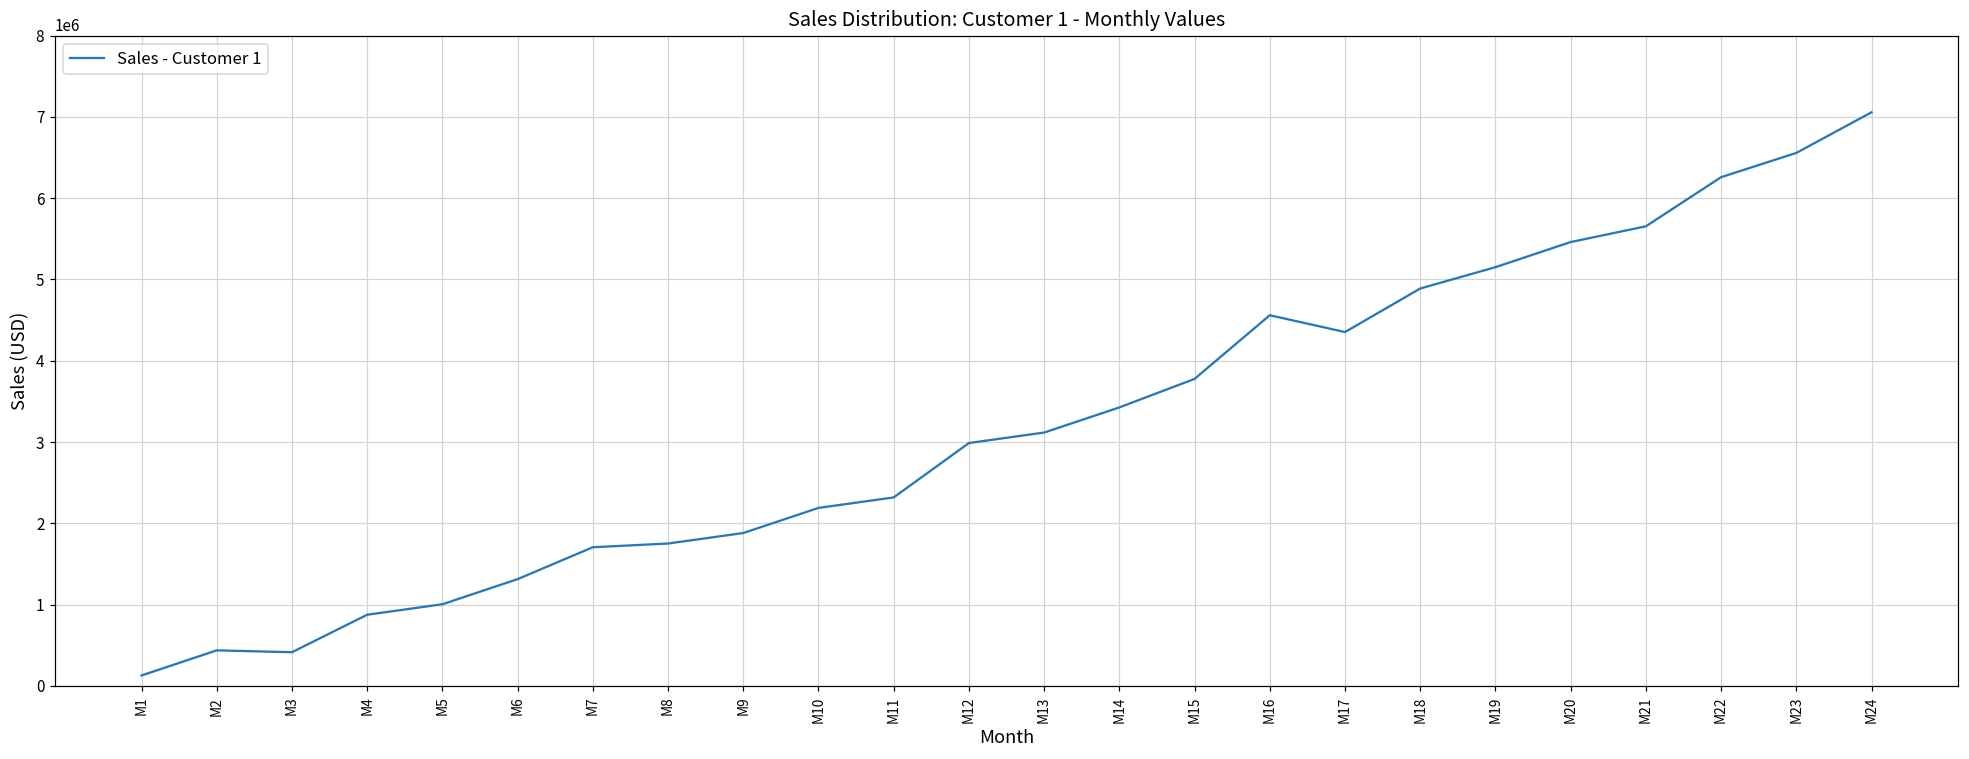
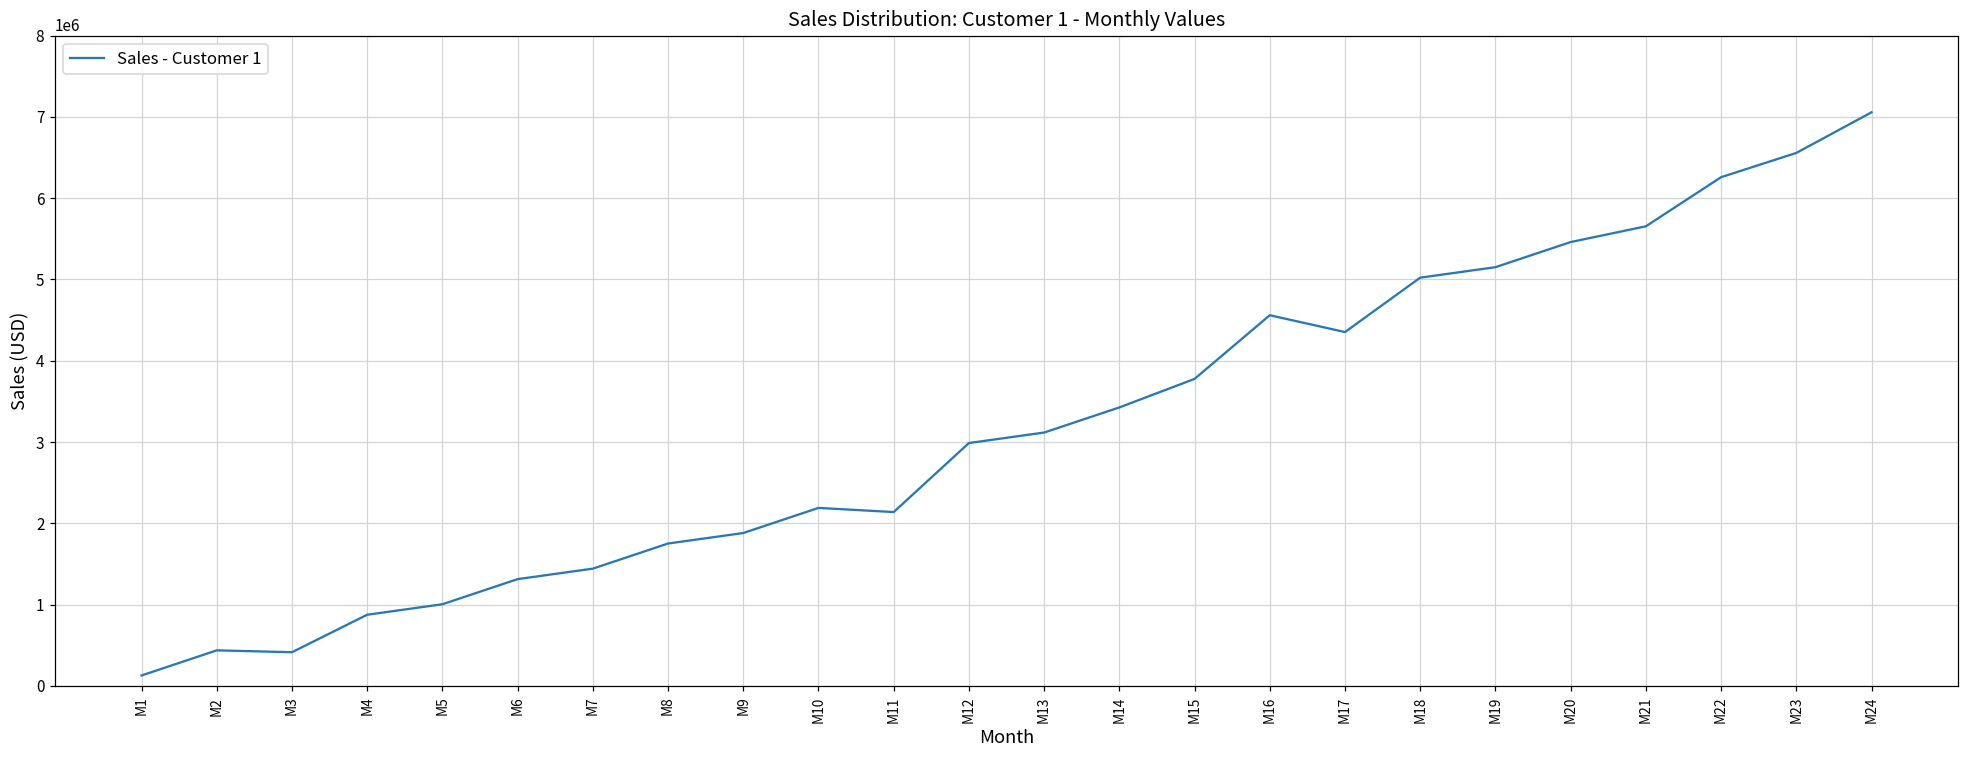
  {
    "M1": 100000,
    "M2": 400000,
    "M3": 400000,
    "M4": 900000,
    "M5": 1000000,
    "M6": 1300000,
-   "M7": 1700000,
+   "M7": 1400000,
    "M8": 1800000,
    "M9": 1900000,
    "M10": 2200000,
-   "M11": 2300000,
+   "M11": 2100000,
    "M12": 3000000,
    "M13": 3100000,
    "M14": 3400000,
    "M15": 3800000,
    "M16": 4600000,
    "M17": 4400000,
-   "M18": 4900000,
+   "M18": 5000000,
    "M19": 5200000,
    "M20": 5500000,
    "M21": 5700000,
    "M22": 6300000,
    "M23": 6600000,
    "M24": 7100000
  }
